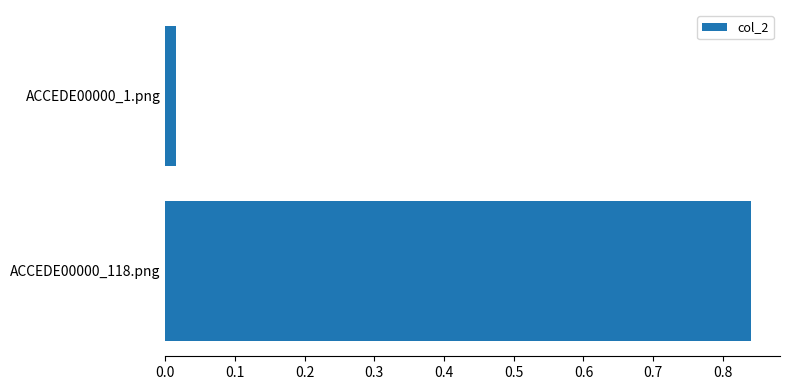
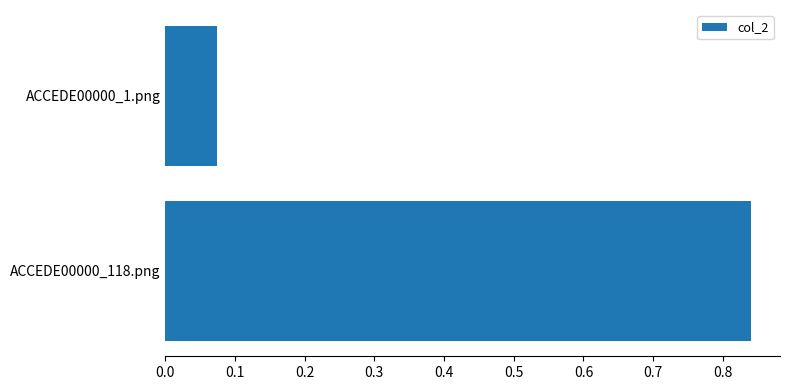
  {
-   "ACCEDE00000_1.png": 0.02,
+   "ACCEDE00000_1.png": 0.07,
    "ACCEDE00000_118.png": 0.84
  }
